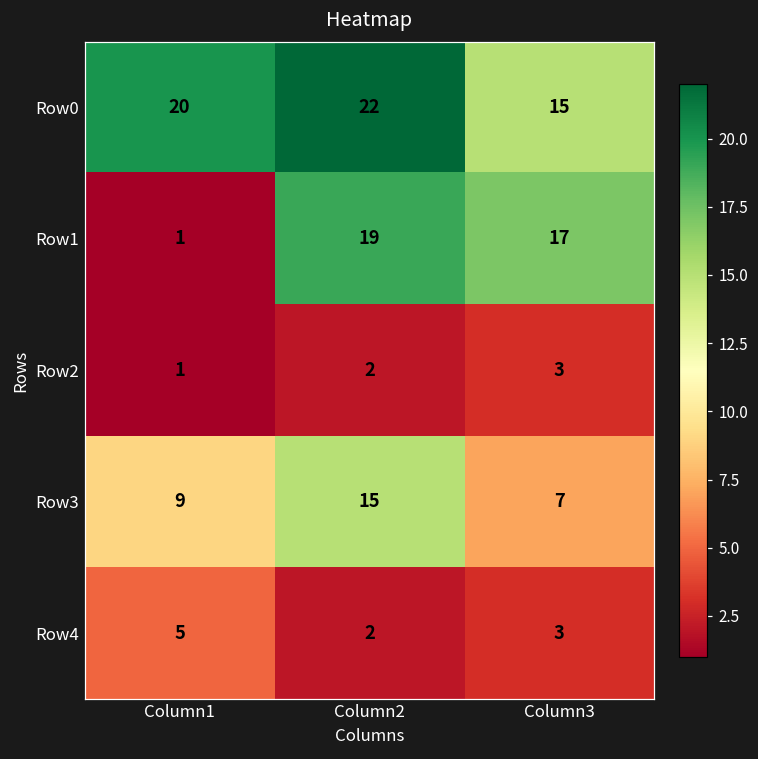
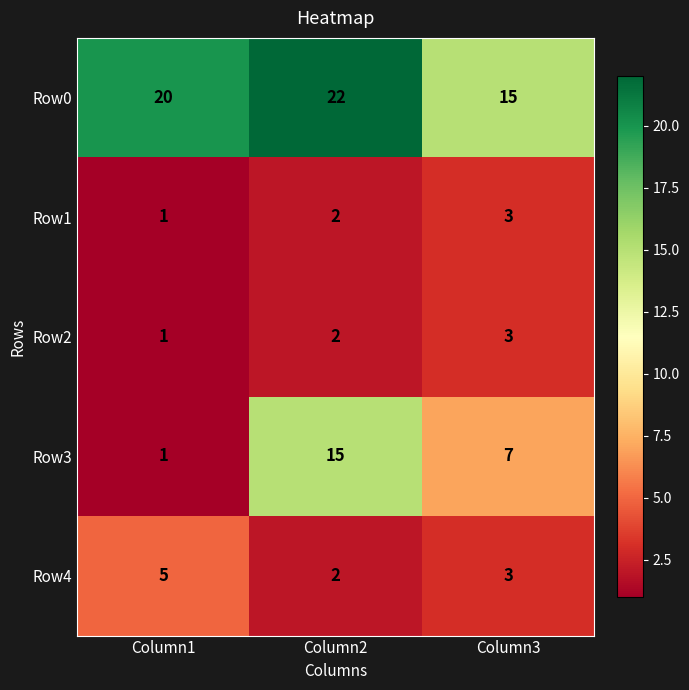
  {
    "Row0": {
      "Column1": 20,
      "Column2": 22,
      "Column3": 15
    },
    "Row1": {
      "Column1": 1,
-     "Column2": 19,
-     "Column3": 17
+     "Column2": 2,
+     "Column3": 3
    },
    "Row2": {
      "Column1": 1,
      "Column2": 2,
      "Column3": 3
    },
    "Row3": {
-     "Column1": 9,
+     "Column1": 1,
      "Column2": 15,
      "Column3": 7
    },
    "Row4": {
      "Column1": 5,
      "Column2": 2,
      "Column3": 3
    }
  }
